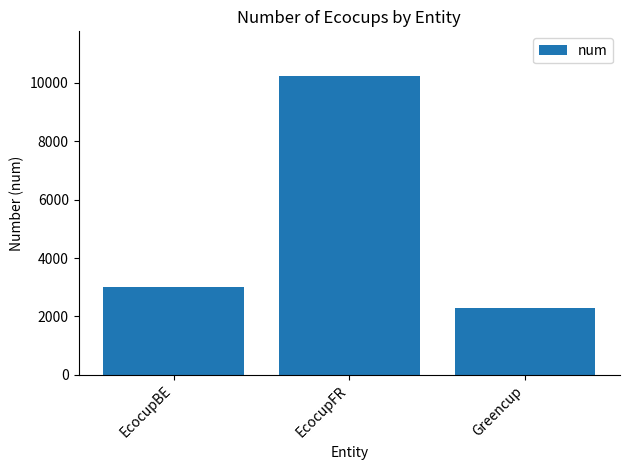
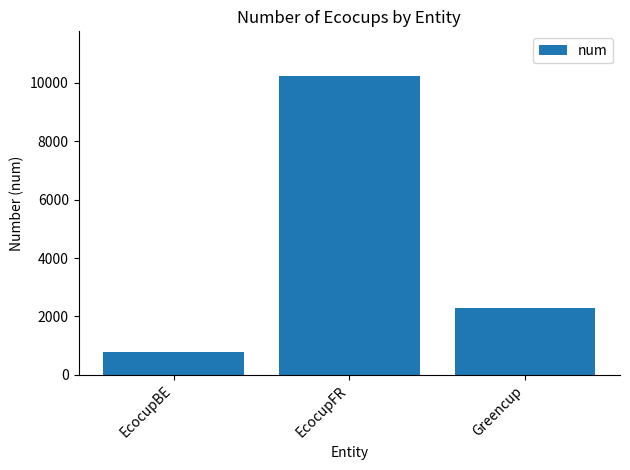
  {
-   "EcocupBE": 3000,
+   "EcocupBE": 800,
    "EcocupFR": 10200,
    "Greencup": 2300
  }
